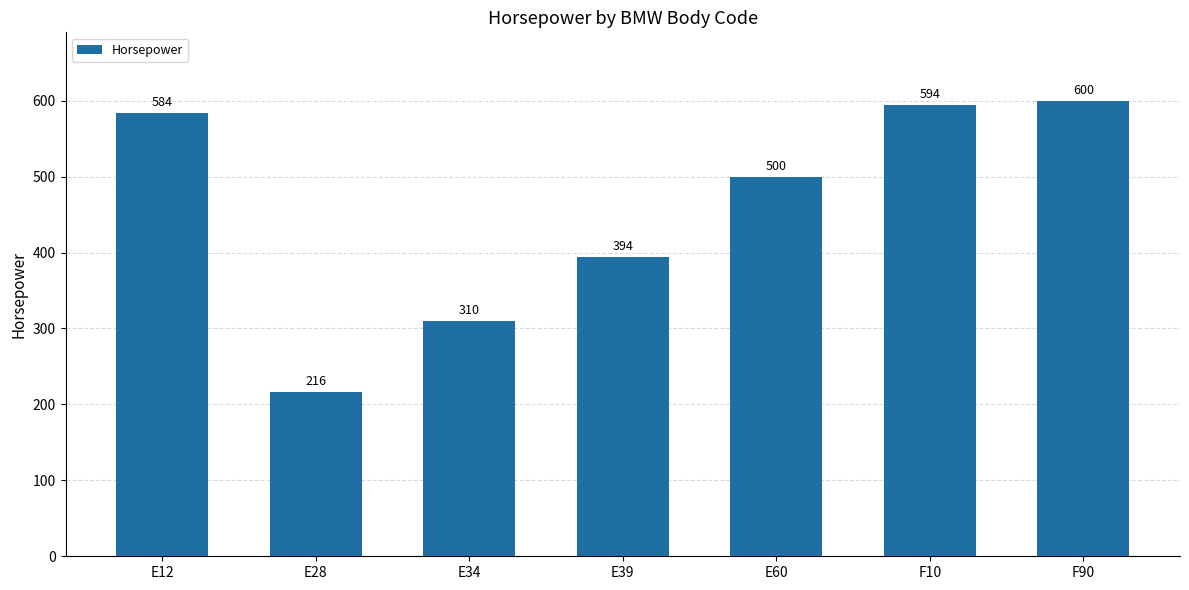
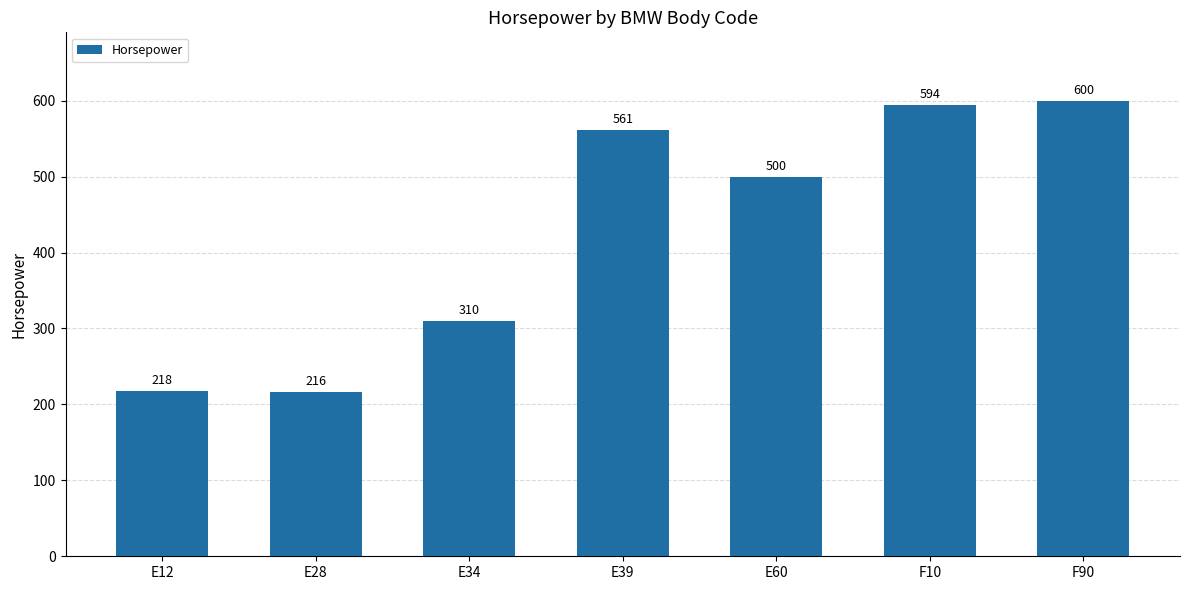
  {
-   "E12": 584,
+   "E12": 218,
    "E28": 216,
    "E34": 310,
-   "E39": 394,
+   "E39": 561,
    "E60": 500,
    "F10": 594,
    "F90": 600
  }
